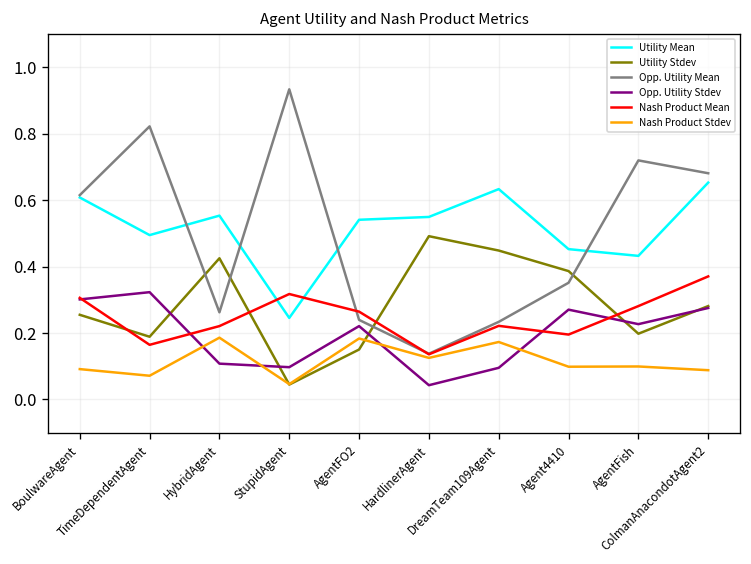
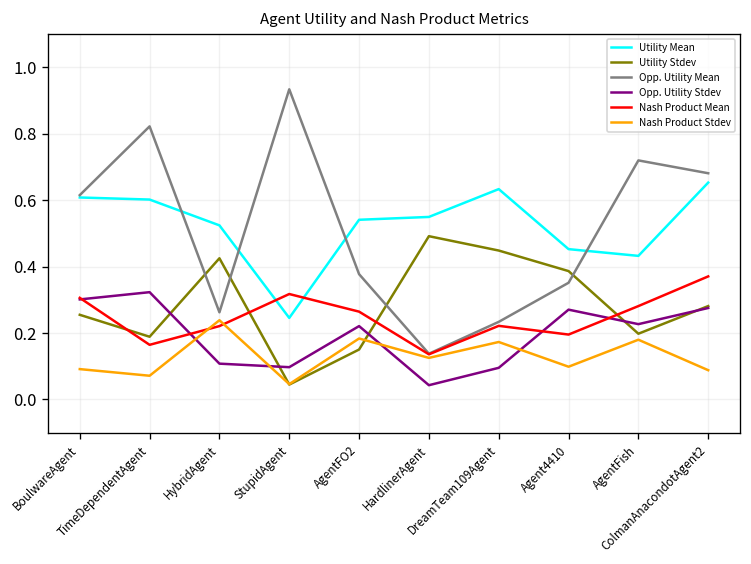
  {
    "Utility Mean": {
-     "TimeDependentAgent": 0.49,
-     "HybridAgent": 0.55,
+     "TimeDependentAgent": 0.60,
+     "HybridAgent": 0.52,
      "StupidAgent": 0.25,
      "AgentFO2": 0.54,
      "HardlinerAgent": 0.55,
      "DreamTeam109Agent": 0.63,
      "Agent4410": 0.45,
      "AgentFish": 0.43,
      "ColmanAnacondotAgent2": 0.65
    },
    "Utility Stdev": {
      "BoulwareAgent": 0.25,
      "TimeDependentAgent": 0.19,
      "HybridAgent": 0.42,
      "AgentFO2": 0.15,
      "HardlinerAgent": 0.49,
      "DreamTeam109Agent": 0.45,
      "Agent4410": 0.39,
      "AgentFish": 0.20
    },
    "Opp. Utility Mean": {
      "TimeDependentAgent": 0.82,
      "HybridAgent": 0.26,
      "StupidAgent": 0.93,
-     "AgentFO2": 0.24,
+     "AgentFO2": 0.38,
      "DreamTeam109Agent": 0.23,
      "Agent4410": 0.35,
      "AgentFish": 0.72,
      "ColmanAnacondotAgent2": 0.68
    },
    "Opp. Utility Stdev": {
      "TimeDependentAgent": 0.32,
      "HybridAgent": 0.11,
      "StupidAgent": 0.10,
      "AgentFO2": 0.22,
      "HardlinerAgent": 0.04,
      "DreamTeam109Agent": 0.10,
      "Agent4410": 0.27,
      "AgentFish": 0.23
    },
    "Nash Product Mean": {
      "TimeDependentAgent": 0.16,
      "HybridAgent": 0.22,
      "StupidAgent": 0.32,
      "AgentFO2": 0.26,
      "DreamTeam109Agent": 0.22,
      "Agent4410": 0.20,
      "AgentFish": 0.28,
      "ColmanAnacondotAgent2": 0.37
    },
    "Nash Product Stdev": {
      "BoulwareAgent": 0.09,
      "TimeDependentAgent": 0.07,
-     "HybridAgent": 0.19,
+     "HybridAgent": 0.24,
      "AgentFO2": 0.18,
      "HardlinerAgent": 0.13,
      "DreamTeam109Agent": 0.17,
      "Agent4410": 0.10,
-     "AgentFish": 0.10,
+     "AgentFish": 0.18,
      "ColmanAnacondotAgent2": 0.09
    }
  }
